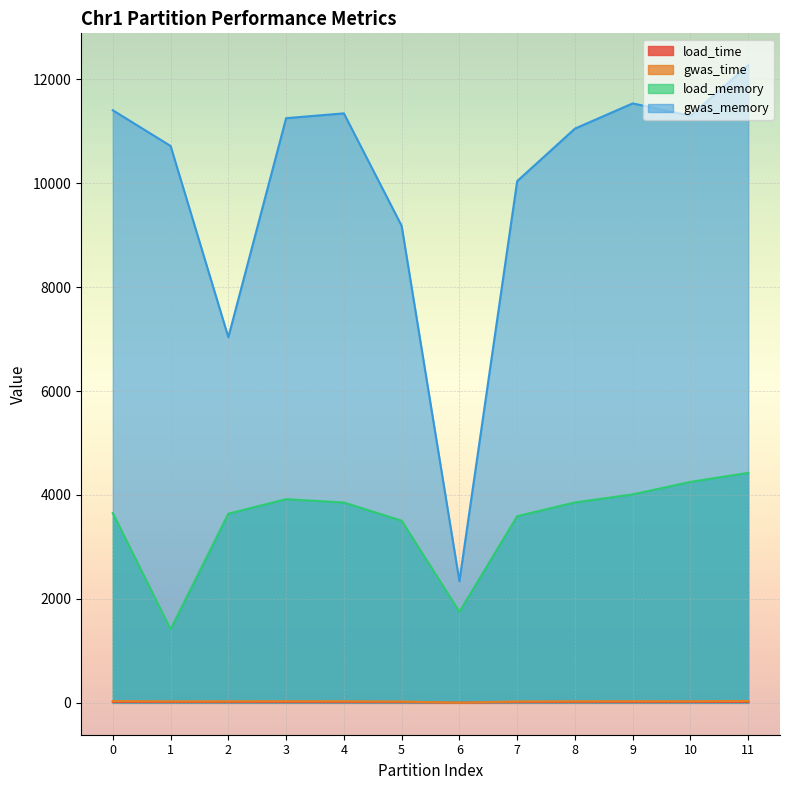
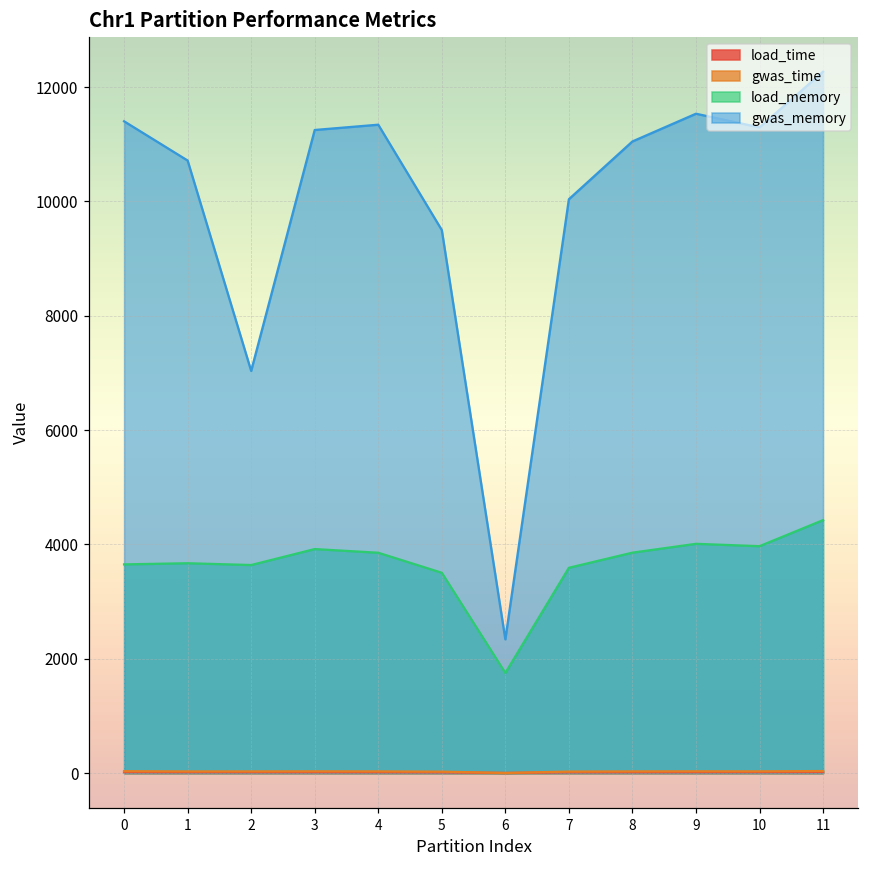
  {
    "load_memory": {
      "0": 3700,
-     "1": 1400,
+     "1": 3700,
      "2": 3600,
      "3": 3900,
      "4": 3900,
      "5": 3500,
      "6": 1800,
      "7": 3600,
      "8": 3900,
      "9": 4000,
-     "10": 4300,
+     "10": 4000,
      "11": 4400
    },
    "gwas_memory": {
      "0": 11400,
      "1": 10700,
      "2": 7000,
      "3": 11200,
      "4": 11300,
-     "5": 9200,
+     "5": 9500,
      "6": 2300,
      "7": 10000,
      "8": 11000,
      "9": 11500
    }
  }
